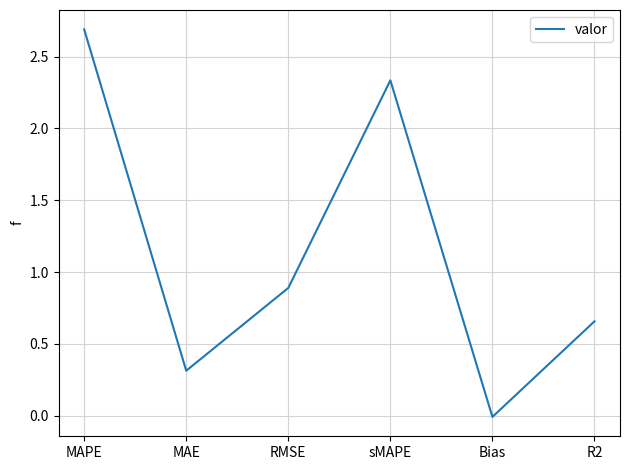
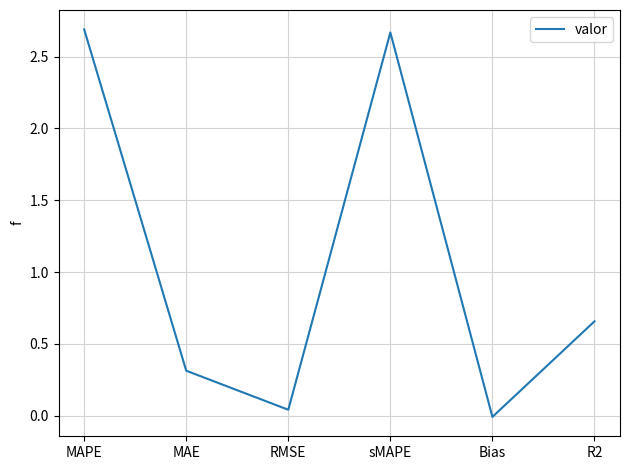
  {
    "MAPE": 2.69,
    "MAE": 0.31,
-   "RMSE": 0.89,
-   "sMAPE": 2.33,
+   "RMSE": 0.04,
+   "sMAPE": 2.67,
    "Bias": -0.01,
    "R2": 0.66
  }
